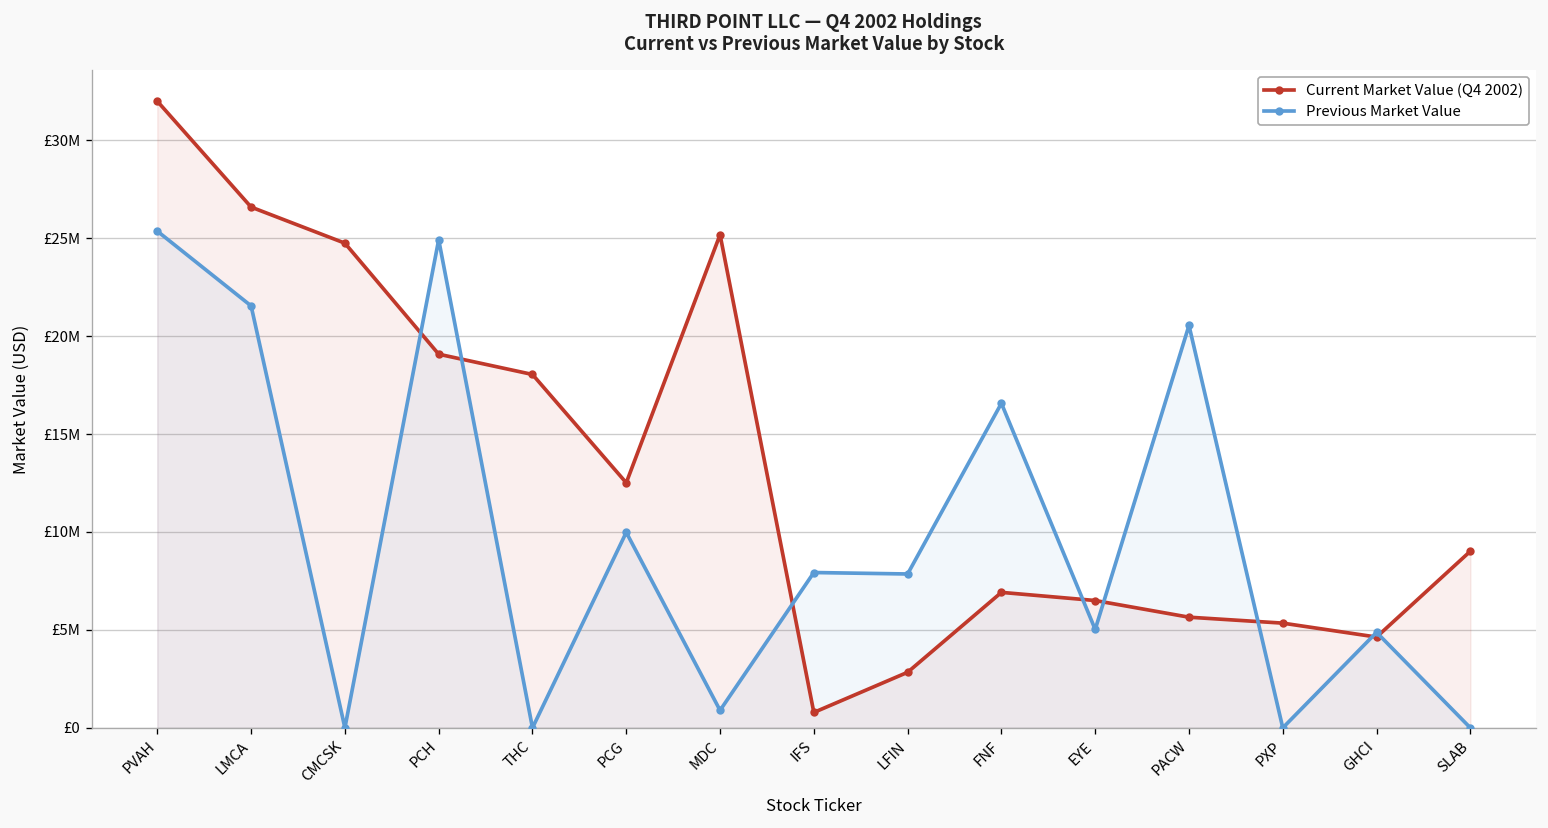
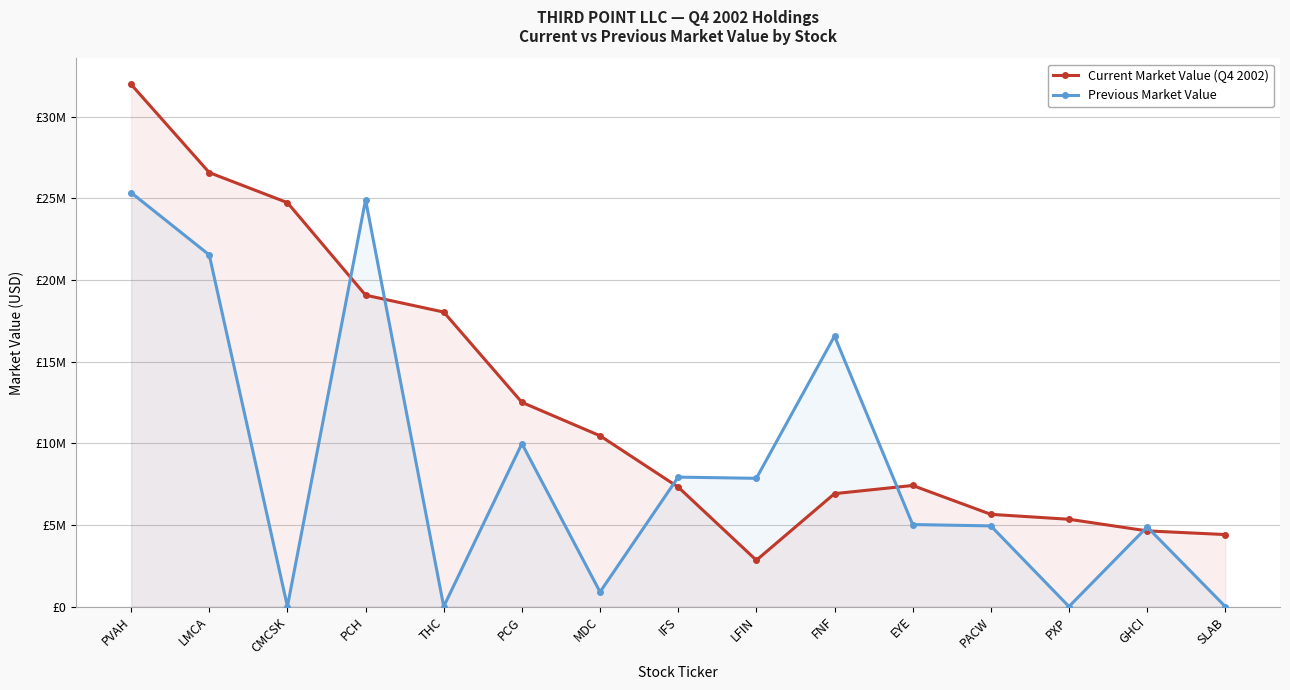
  {
    "Current Market Value (Q4 2002)": {
      "PVAH": "£32000000",
      "LMCA": "£26600000",
      "CMCSK": "£24700000",
      "PCH": "£19100000",
      "THC": "£18000000",
      "PCG": "£12500000",
-     "MDC": "£25200000",
-     "IFS": "£800000",
+     "MDC": "£10500000",
+     "IFS": "£7300000",
      "LFIN": "£2800000",
      "FNF": "£6900000",
-     "EYE": "£6500000",
+     "EYE": "£7400000",
      "PACW": "£5600000",
      "PXP": "£5300000",
      "GHCI": "£4600000",
-     "SLAB": "£9000000"
+     "SLAB": "£4400000"
    },
    "Previous Market Value": {
      "PVAH": "£25400000",
      "LMCA": "£21500000",
      "CMCSK": "£0",
      "PCH": "£24900000",
      "THC": "£0",
      "PCG": "£10000000",
      "MDC": "£900000",
      "IFS": "£7900000",
      "LFIN": "£7900000",
      "FNF": "£16600000",
      "EYE": "£5000000",
-     "PACW": "£20500000",
+     "PACW": "£4900000",
      "PXP": "£0",
      "GHCI": "£4900000",
      "SLAB": "£0"
    }
  }
